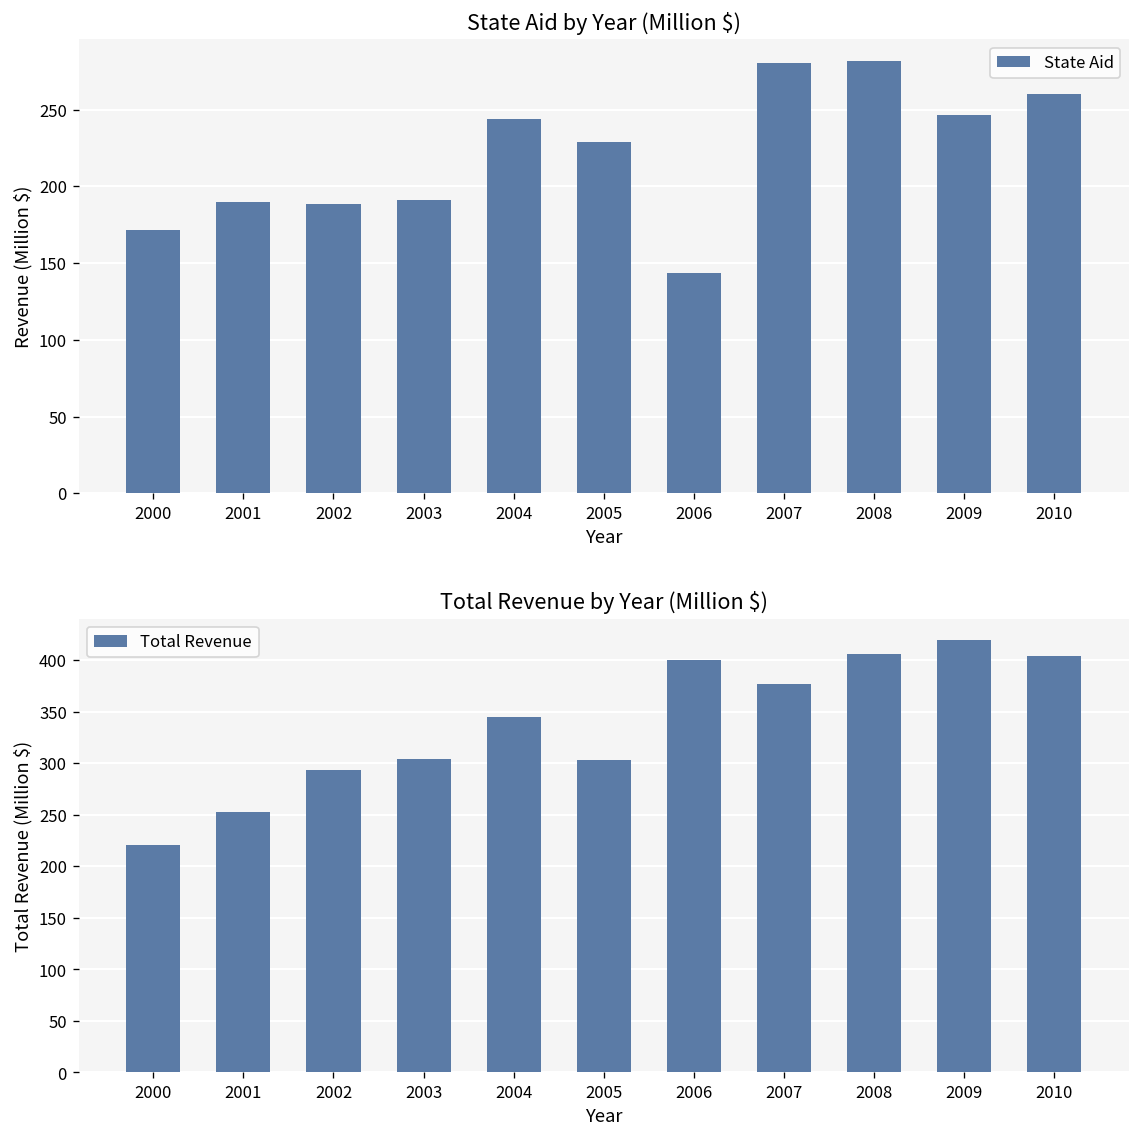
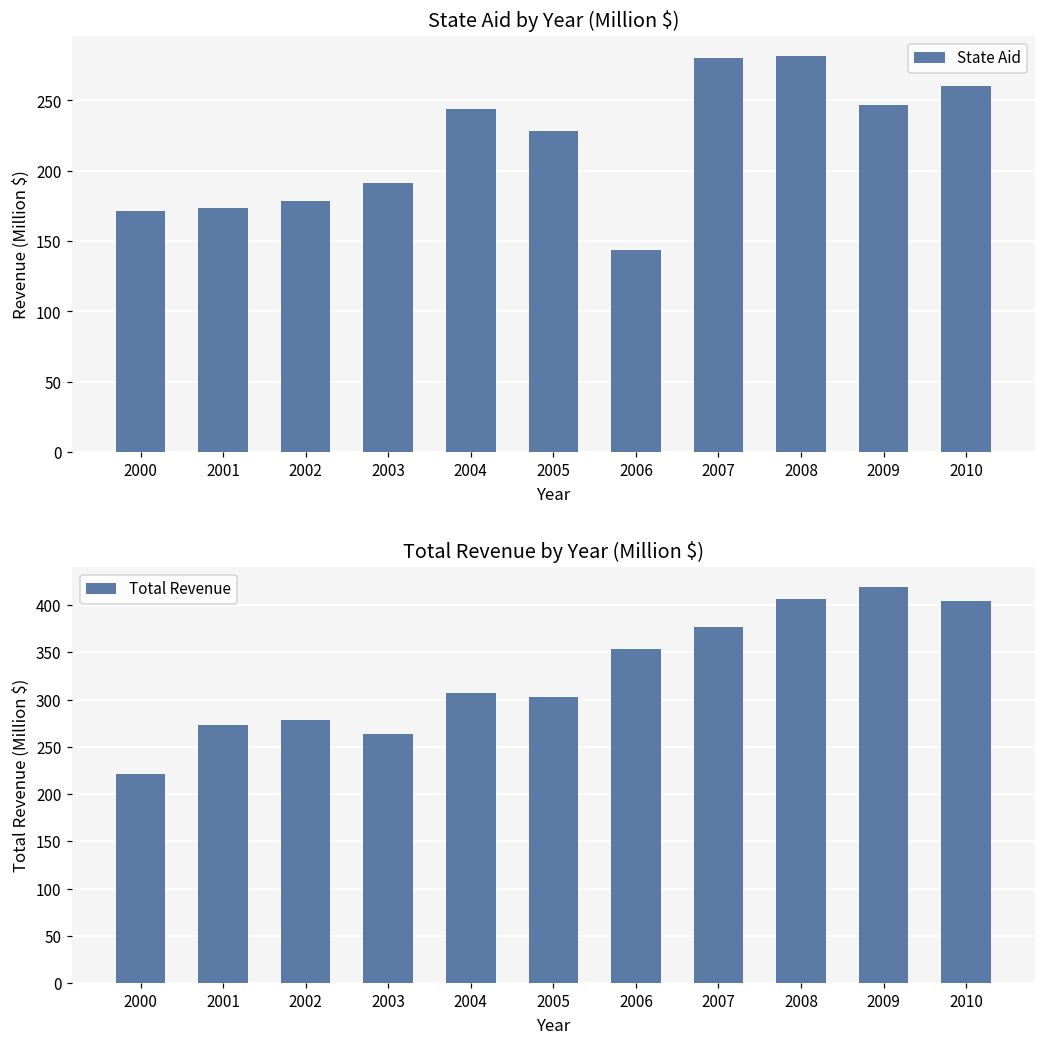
  {
    "State Aid by Year (Million $)": {
      "2000": 172,
-     "2001": 190,
-     "2002": 188,
+     "2001": 174,
+     "2002": 179,
      "2003": 191,
      "2004": 244,
      "2005": 229,
      "2006": 144,
      "2007": 280,
      "2008": 282,
      "2009": 247,
      "2010": 260
    },
    "Total Revenue by Year (Million $)": {
      "2000": 220,
-     "2001": 250,
-     "2002": 290,
-     "2003": 300,
-     "2004": 340,
+     "2001": 270,
+     "2002": 280,
+     "2003": 260,
+     "2004": 310,
      "2005": 300,
-     "2006": 400,
+     "2006": 350,
      "2007": 380,
      "2008": 410,
      "2009": 420,
      "2010": 400
    }
  }
